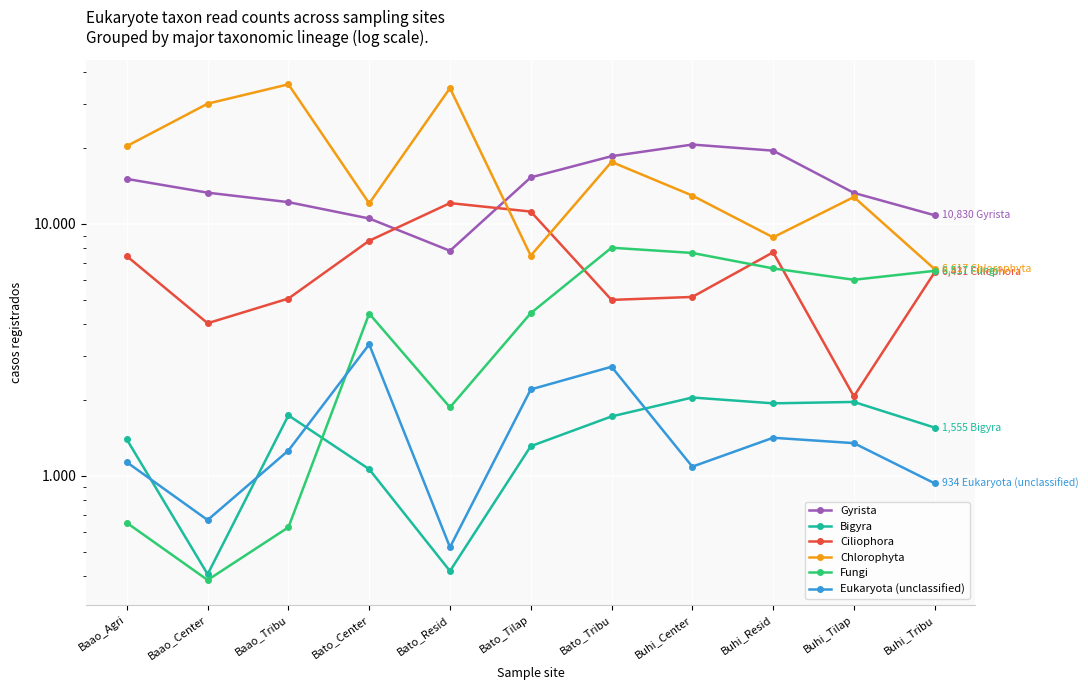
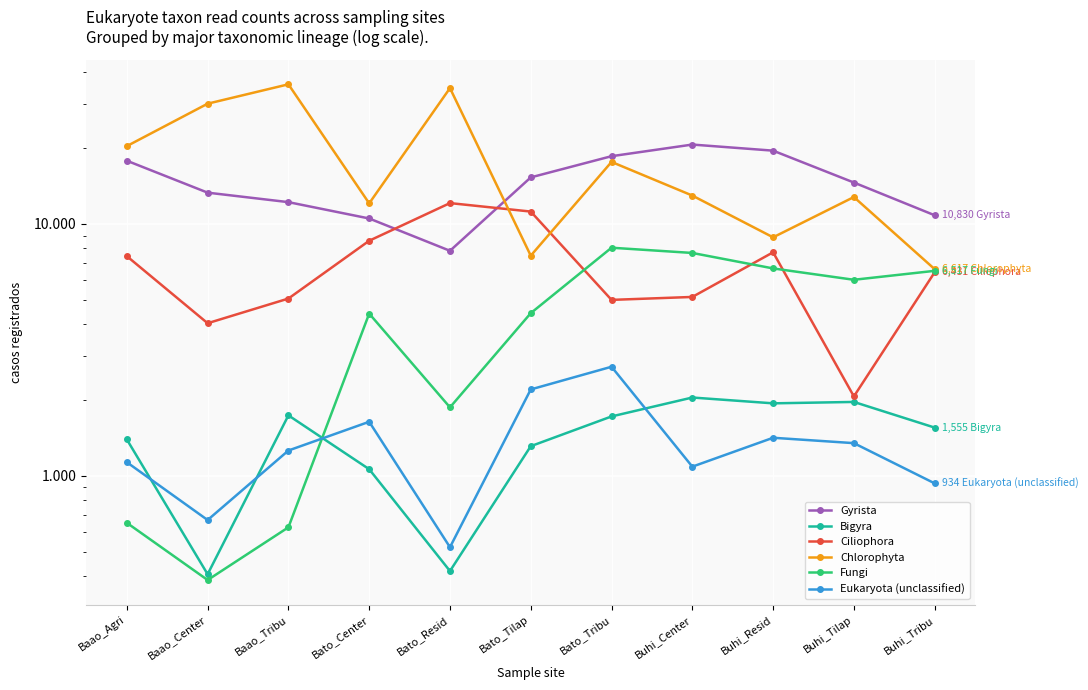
  {
    "Gyrista": {
-     "Baao_Agri": 15,
+     "Baao_Agri": 18,
      "Baao_Center": 13,
      "Baao_Tribu": 12,
      "Bato_Center": 10.5,
      "Bato_Resid": 7.8,
      "Bato_Tilap": 15,
      "Bato_Tribu": 19,
      "Buhi_Center": 21,
      "Buhi_Resid": 20,
-     "Buhi_Tilap": 13
+     "Buhi_Tilap": 15
    },
    "Ciliophora": {
      "Baao_Agri": 7.5,
      "Baao_Center": 4.0,
      "Baao_Tribu": 5.1,
      "Bato_Center": 8.6,
      "Bato_Resid": 12,
      "Bato_Tilap": 11,
      "Bato_Tribu": 5.0,
      "Buhi_Center": 5.1,
      "Buhi_Resid": 7.7,
      "Buhi_Tilap": 2.1
    },
    "Chlorophyta": {
      "Baao_Agri": 20,
      "Baao_Center": 30,
      "Baao_Tribu": 36,
      "Bato_Center": 12,
      "Bato_Resid": 35,
      "Bato_Tilap": 7.5,
      "Bato_Tribu": 18,
      "Buhi_Center": 13,
      "Buhi_Resid": 8.9,
      "Buhi_Tilap": 13
    },
    "Eukaryota (unclassified)": {
      "Baao_Agri": 1.1,
      "Baao_Center": 0.67,
      "Baao_Tribu": 1.3,
-     "Bato_Center": 3.3,
+     "Bato_Center": 1.6,
      "Bato_Resid": 0.52,
      "Bato_Tilap": 2.2,
      "Bato_Tribu": 2.7,
      "Buhi_Center": 1.09,
      "Buhi_Resid": 1.4,
      "Buhi_Tilap": 1.3
    }
  }
